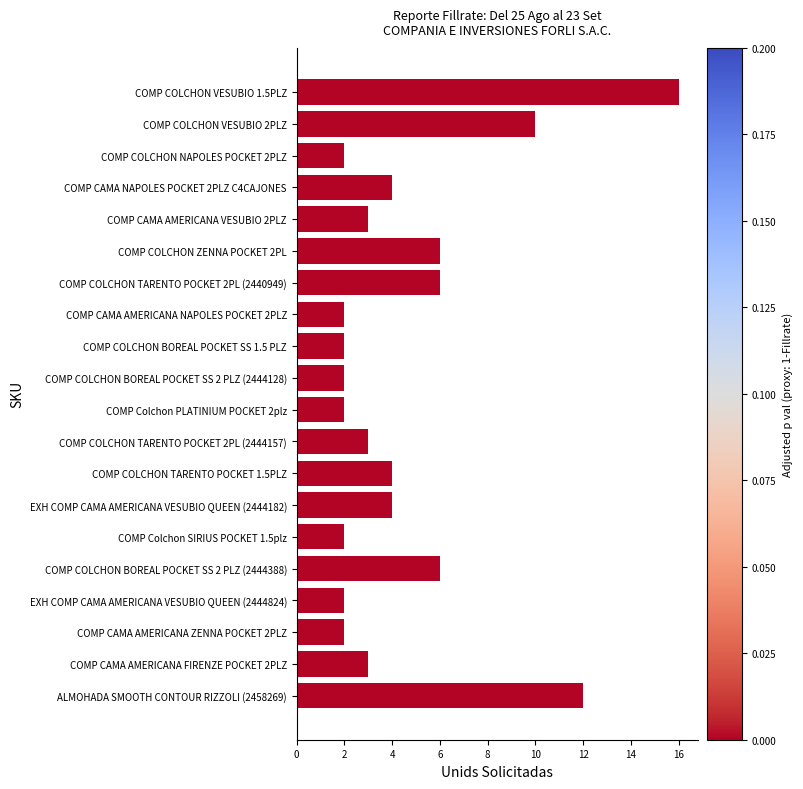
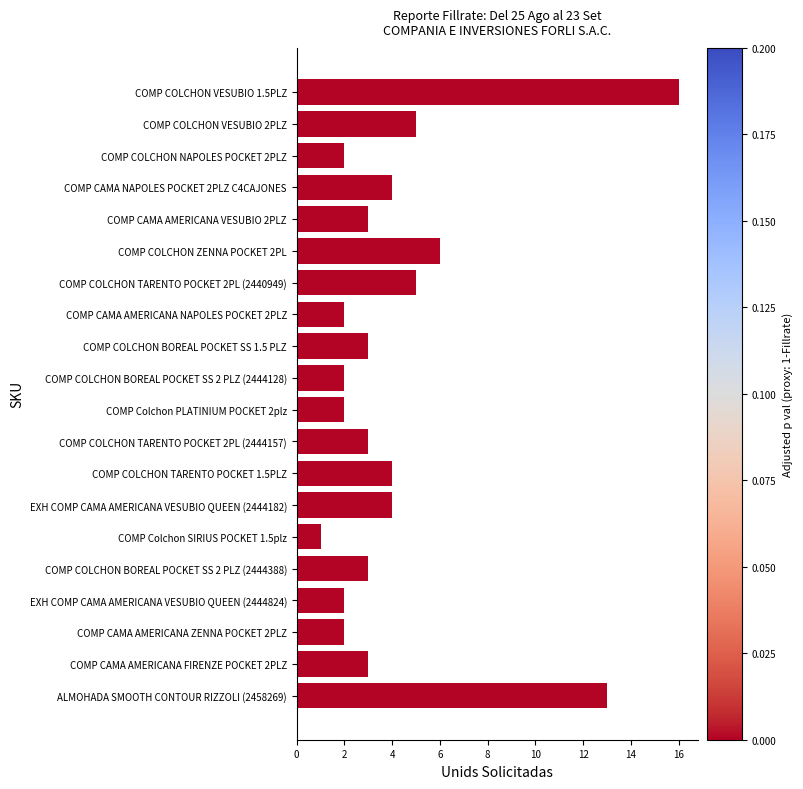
  {
    "COMP COLCHON VESUBIO 1.5PLZ": 16,
-   "COMP COLCHON VESUBIO 2PLZ": 10,
+   "COMP COLCHON VESUBIO 2PLZ": 5,
    "COMP COLCHON NAPOLES POCKET 2PLZ": 2,
    "COMP CAMA NAPOLES POCKET 2PLZ C4CAJONES": 4,
    "COMP CAMA AMERICANA VESUBIO 2PLZ": 3,
    "COMP COLCHON ZENNA POCKET 2PL": 6,
-   "COMP COLCHON TARENTO POCKET 2PL (2440949)": 6,
+   "COMP COLCHON TARENTO POCKET 2PL (2440949)": 5,
    "COMP CAMA AMERICANA NAPOLES POCKET 2PLZ": 2,
-   "COMP COLCHON BOREAL POCKET SS 1.5 PLZ": 2,
+   "COMP COLCHON BOREAL POCKET SS 1.5 PLZ": 3,
    "COMP COLCHON BOREAL POCKET SS 2 PLZ (2444128)": 2,
    "COMP Colchon PLATINIUM POCKET 2plz": 2,
    "COMP COLCHON TARENTO POCKET 2PL (2444157)": 3,
    "COMP COLCHON TARENTO POCKET 1.5PLZ": 4,
    "EXH COMP CAMA AMERICANA VESUBIO QUEEN (2444182)": 4,
-   "COMP Colchon SIRIUS POCKET 1.5plz": 2,
-   "COMP COLCHON BOREAL POCKET SS 2 PLZ (2444388)": 6,
+   "COMP Colchon SIRIUS POCKET 1.5plz": 1,
+   "COMP COLCHON BOREAL POCKET SS 2 PLZ (2444388)": 3,
    "EXH COMP CAMA AMERICANA VESUBIO QUEEN (2444824)": 2,
    "COMP CAMA AMERICANA ZENNA POCKET 2PLZ": 2,
    "COMP CAMA AMERICANA FIRENZE POCKET 2PLZ": 3,
-   "ALMOHADA SMOOTH CONTOUR RIZZOLI (2458269)": 12
+   "ALMOHADA SMOOTH CONTOUR RIZZOLI (2458269)": 13
  }
